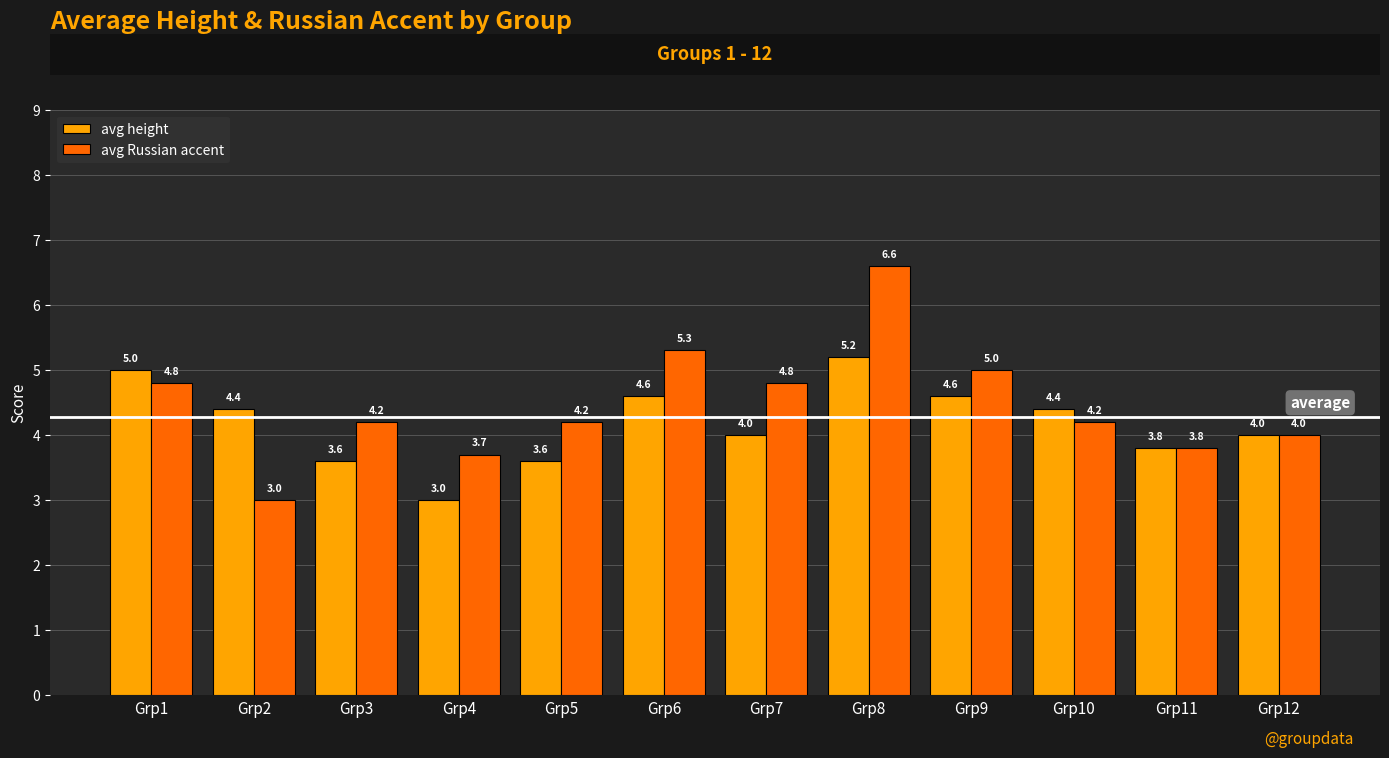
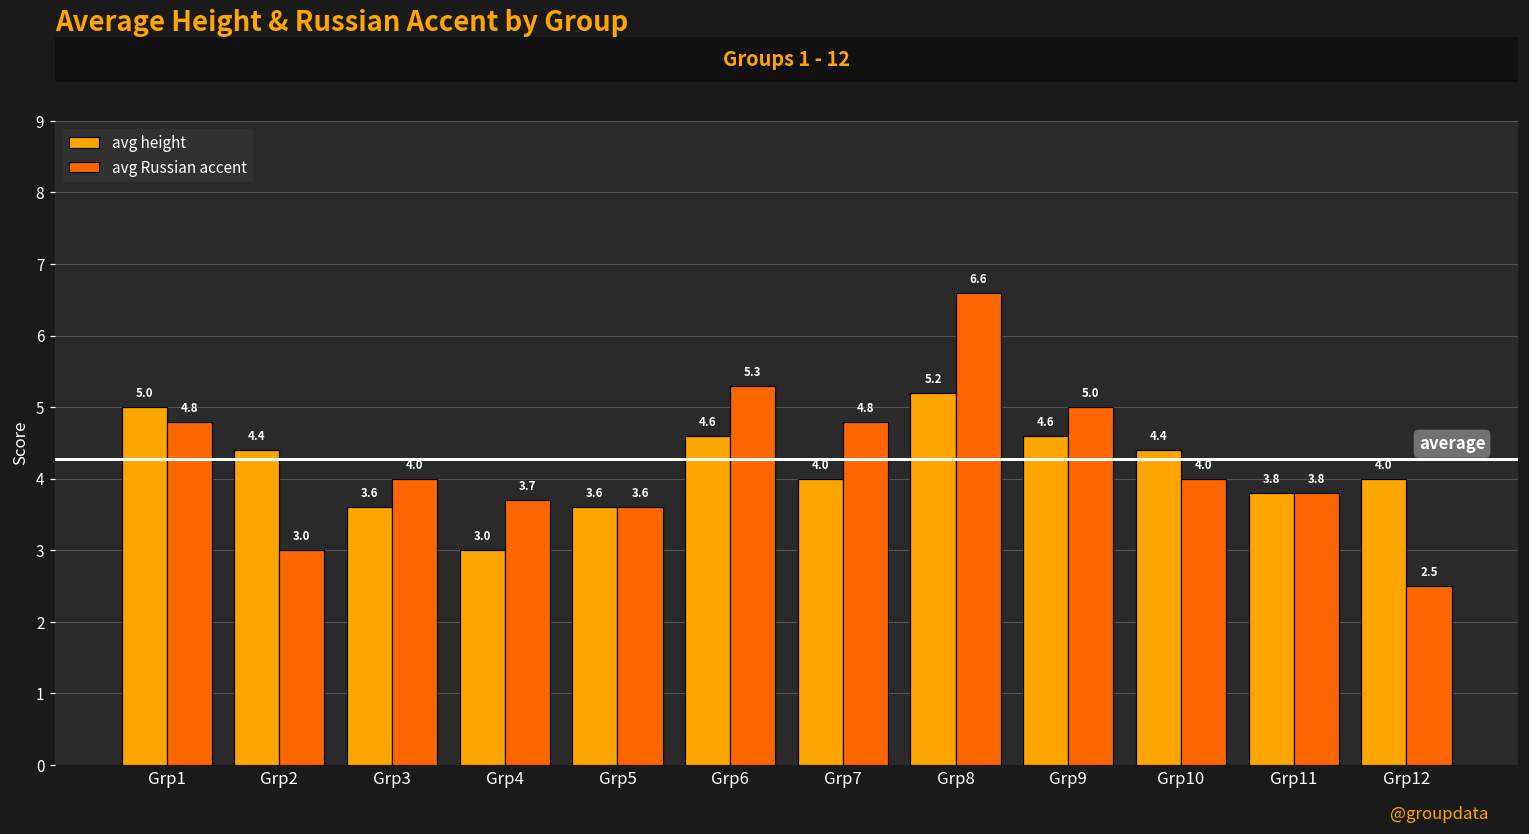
  {
    "avg height": {
      "Grp1": 5.0,
      "Grp2": 4.4,
      "Grp3": 3.6,
      "Grp4": 3.0,
      "Grp5": 3.6,
      "Grp6": 4.6,
      "Grp7": 4.0,
      "Grp8": 5.2,
      "Grp9": 4.6,
      "Grp10": 4.4,
      "Grp11": 3.8,
      "Grp12": 4.0
    },
    "avg Russian accent": {
      "Grp1": 4.8,
      "Grp2": 3.0,
-     "Grp3": 4.2,
+     "Grp3": 4.0,
      "Grp4": 3.7,
-     "Grp5": 4.2,
+     "Grp5": 3.6,
      "Grp6": 5.3,
      "Grp7": 4.8,
      "Grp8": 6.6,
      "Grp9": 5.0,
-     "Grp10": 4.2,
+     "Grp10": 4.0,
      "Grp11": 3.8,
-     "Grp12": 4.0
+     "Grp12": 2.5
    }
  }
